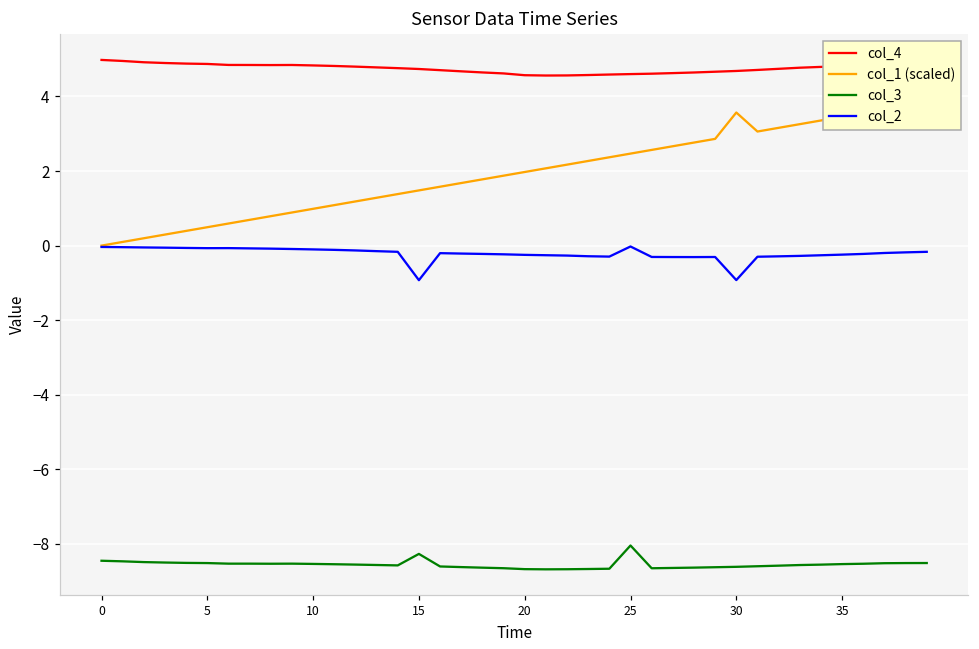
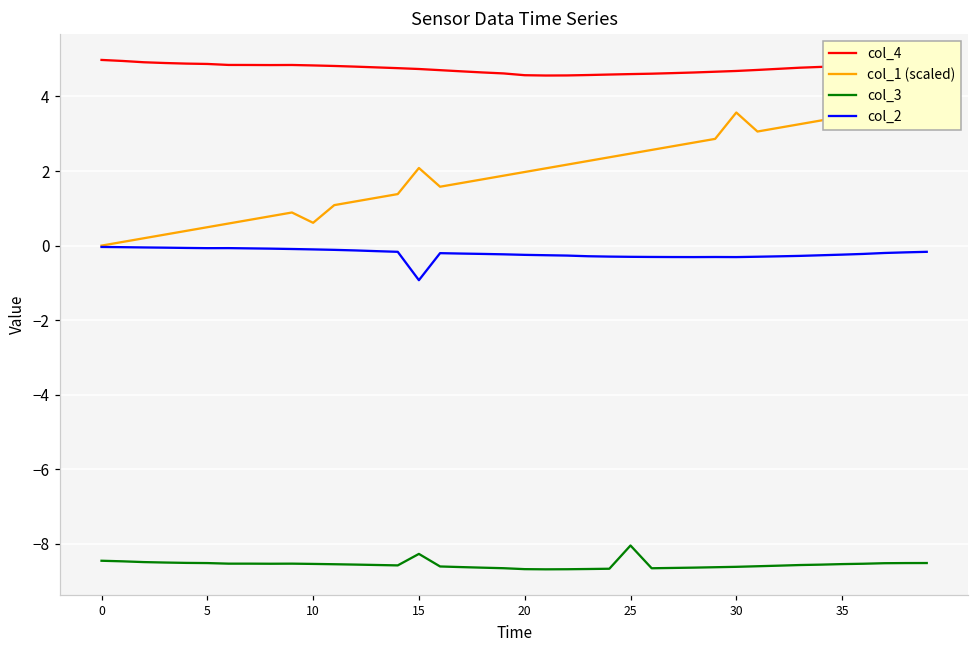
  {
    "col_4": {
      "0": 5.0,
      "5": 4.9,
      "10": 4.8,
      "15": 4.7,
      "20": 4.6,
      "25": 4.6,
      "30": 4.7
    },
    "col_1 (scaled)": {
      "5": 0.5,
-     "10": 1.0,
-     "15": 1.5,
+     "10": 0.6,
+     "15": 2.1,
      "20": 2.0,
      "25": 2.5,
      "30": 3.6
    },
    "col_3": {
      "0": -8.5,
      "5": -8.5,
      "10": -8.5,
      "15": -8.3,
      "20": -8.7,
      "25": -8.0,
      "30": -8.6,
      "35": -8.5
    },
    "col_2": {
      "5": -0.1,
      "10": -0.1,
      "15": -0.9,
      "20": -0.2,
-     "25": 0.0,
-     "30": -0.9,
+     "25": -0.3,
+     "30": -0.3,
      "35": -0.2
    }
  }
